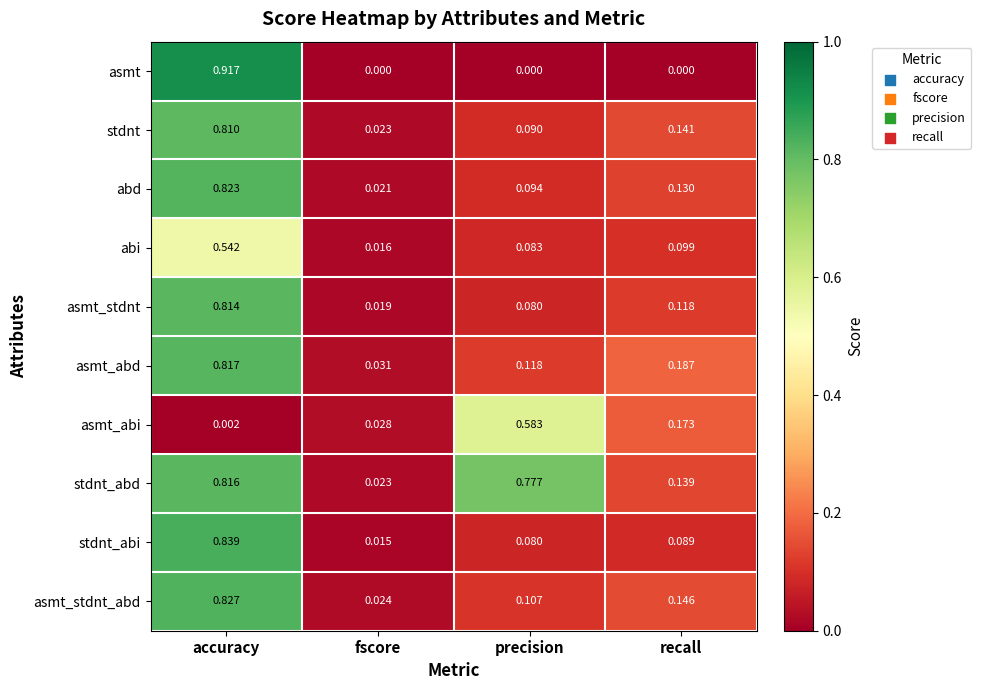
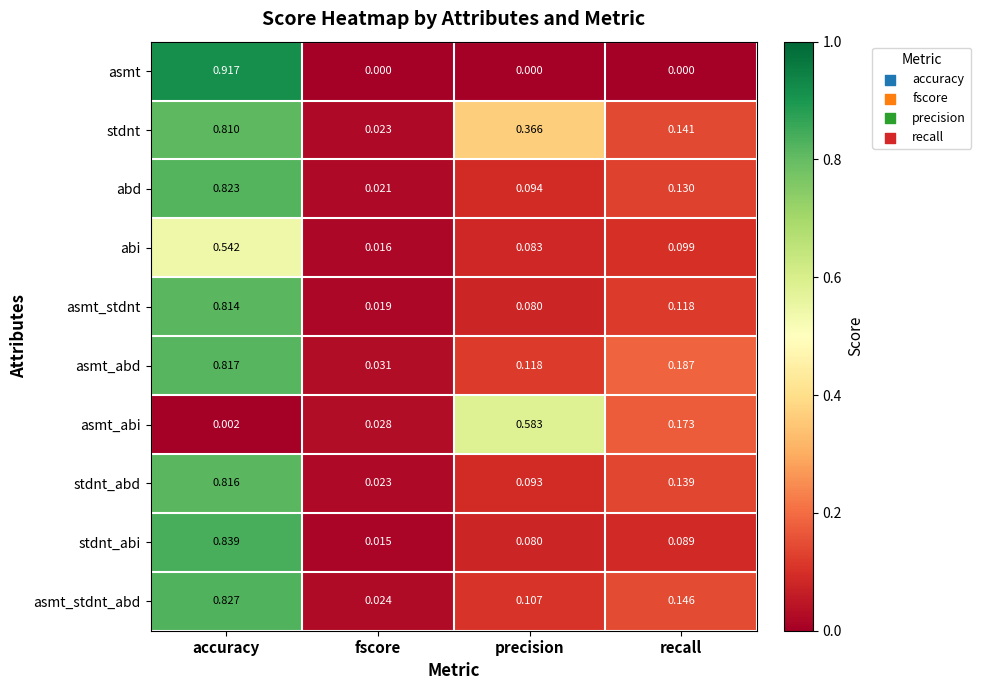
  {
    "asmt": {
      "accuracy": 0.917,
      "fscore": 0.000,
      "precision": 0.000,
      "recall": 0.000
    },
    "stdnt": {
      "accuracy": 0.810,
      "fscore": 0.023,
-     "precision": 0.090,
+     "precision": 0.366,
      "recall": 0.141
    },
    "abd": {
      "accuracy": 0.823,
      "fscore": 0.021,
      "precision": 0.094,
      "recall": 0.130
    },
    "abi": {
      "accuracy": 0.542,
      "fscore": 0.016,
      "precision": 0.083,
      "recall": 0.099
    },
    "asmt_stdnt": {
      "accuracy": 0.814,
      "fscore": 0.019,
      "precision": 0.080,
      "recall": 0.118
    },
    "asmt_abd": {
      "accuracy": 0.817,
      "fscore": 0.031,
      "precision": 0.118,
      "recall": 0.187
    },
    "asmt_abi": {
      "accuracy": 0.002,
      "fscore": 0.028,
      "precision": 0.583,
      "recall": 0.173
    },
    "stdnt_abd": {
      "accuracy": 0.816,
      "fscore": 0.023,
-     "precision": 0.777,
+     "precision": 0.093,
      "recall": 0.139
    },
    "stdnt_abi": {
      "accuracy": 0.839,
      "fscore": 0.015,
      "precision": 0.080,
      "recall": 0.089
    },
    "asmt_stdnt_abd": {
      "accuracy": 0.827,
      "fscore": 0.024,
      "precision": 0.107,
      "recall": 0.146
    }
  }
